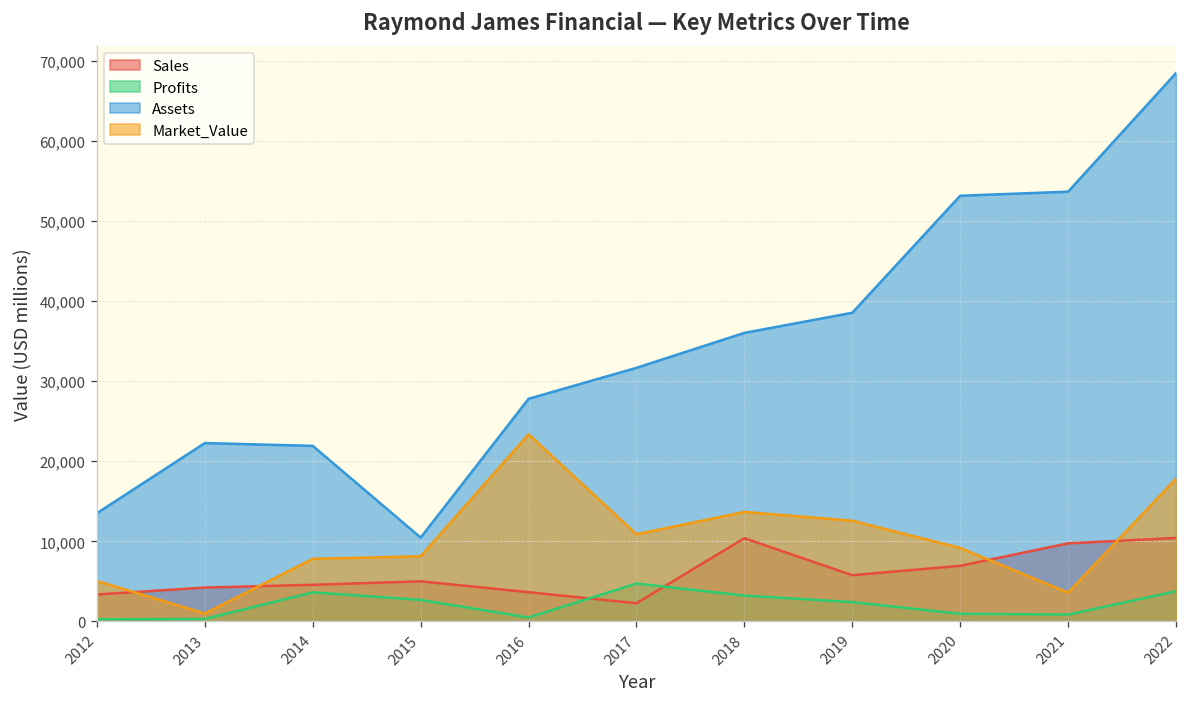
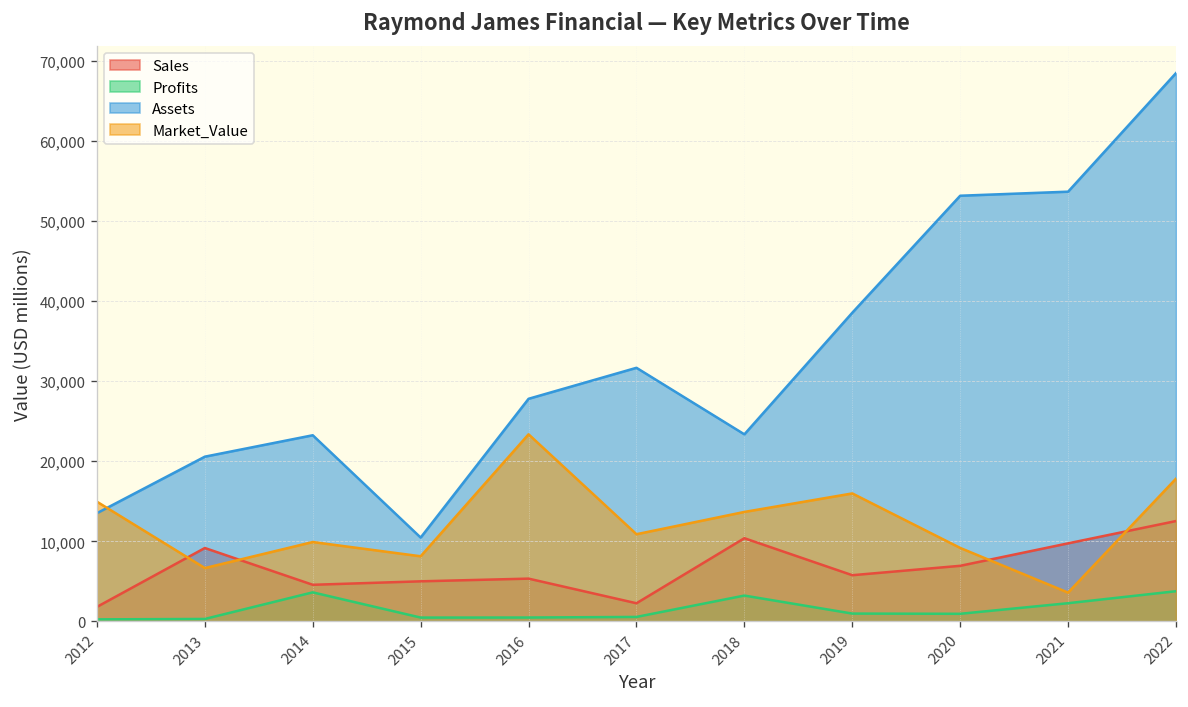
  {
    "Sales": {
-     "2012": "3,000",
-     "2013": "4,000",
+     "2012": "2,000",
+     "2013": "9,000",
      "2014": "5,000",
      "2015": "5,000",
-     "2016": "4,000",
+     "2016": "5,000",
      "2017": "2,000",
      "2018": "10,000",
      "2019": "6,000",
      "2020": "7,000",
      "2021": "10,000",
-     "2022": "10,000"
+     "2022": "13,000"
    },
    "Profits": {
      "2012": "0",
      "2013": "0",
      "2014": "4,000",
-     "2015": "3,000",
+     "2015": "0",
      "2016": "0",
-     "2017": "5,000",
+     "2017": "1,000",
      "2018": "3,000",
-     "2019": "2,000",
+     "2019": "1,000",
      "2020": "1,000",
-     "2021": "1,000",
+     "2021": "2,000",
      "2022": "4,000"
    },
    "Assets": {
      "2012": "14,000",
-     "2013": "22,000",
-     "2014": "22,000",
+     "2013": "21,000",
+     "2014": "23,000",
      "2015": "10,000",
      "2016": "28,000",
      "2017": "32,000",
-     "2018": "36,000",
+     "2018": "23,000",
      "2019": "39,000",
      "2020": "53,000",
      "2021": "54,000",
      "2022": "68,000"
    },
    "Market_Value": {
-     "2012": "5,000",
-     "2013": "1,000",
-     "2014": "8,000",
+     "2012": "15,000",
+     "2013": "7,000",
+     "2014": "10,000",
      "2015": "8,000",
      "2016": "23,000",
      "2017": "11,000",
      "2018": "14,000",
-     "2019": "13,000",
+     "2019": "16,000",
      "2020": "9,000",
      "2021": "4,000",
      "2022": "18,000"
    }
  }
